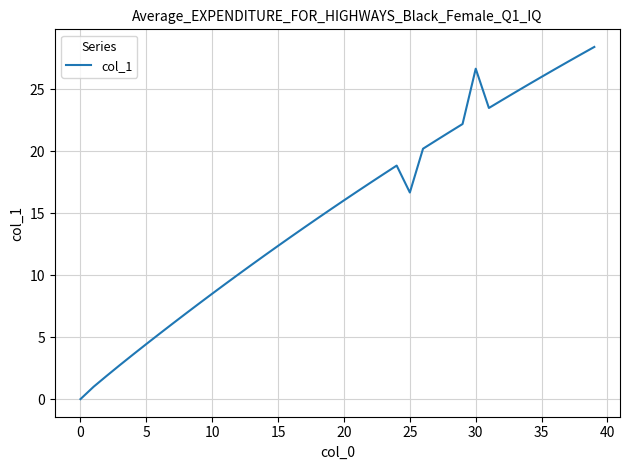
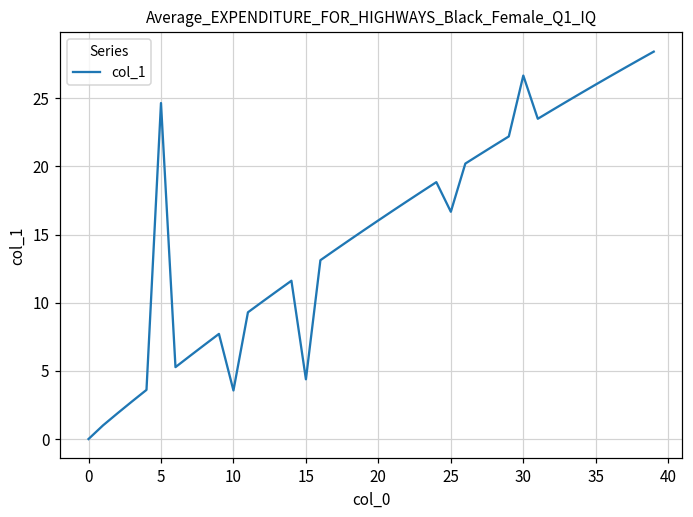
  {
    "0": 0.0,
-   "5": 4.4,
-   "10": 8.5,
-   "15": 12.4,
+   "5": 24.6,
+   "10": 3.6,
+   "15": 4.4,
    "20": 16.0,
    "25": 16.7,
    "30": 26.7,
    "35": 26.0
  }
